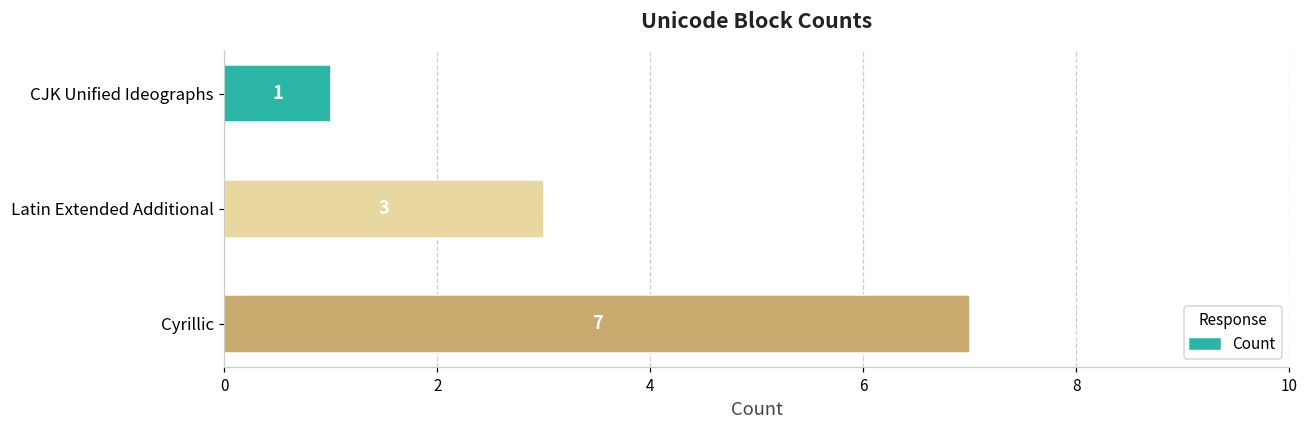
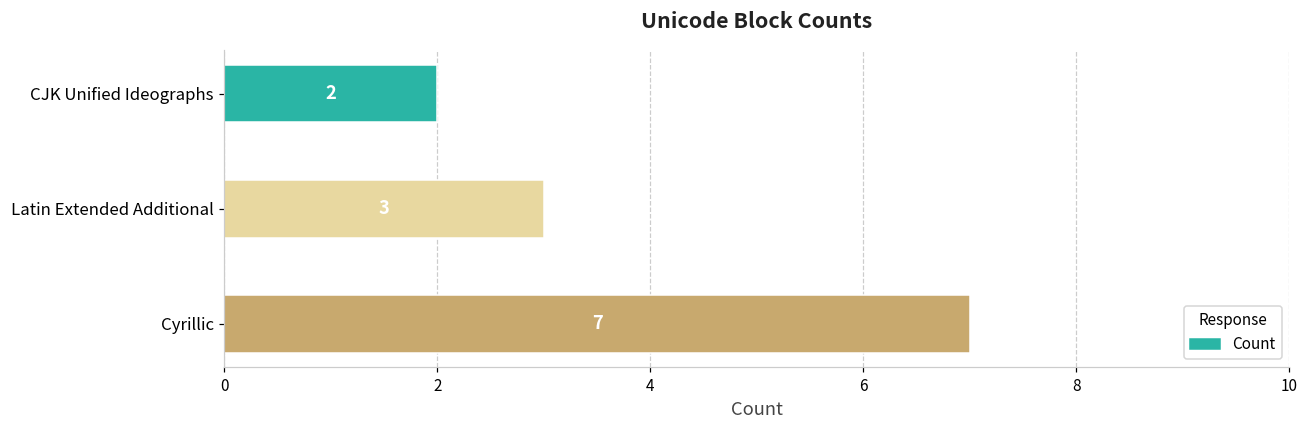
  {
-   "CJK Unified Ideographs": 1,
+   "CJK Unified Ideographs": 2,
    "Latin Extended Additional": 3,
    "Cyrillic": 7
  }
